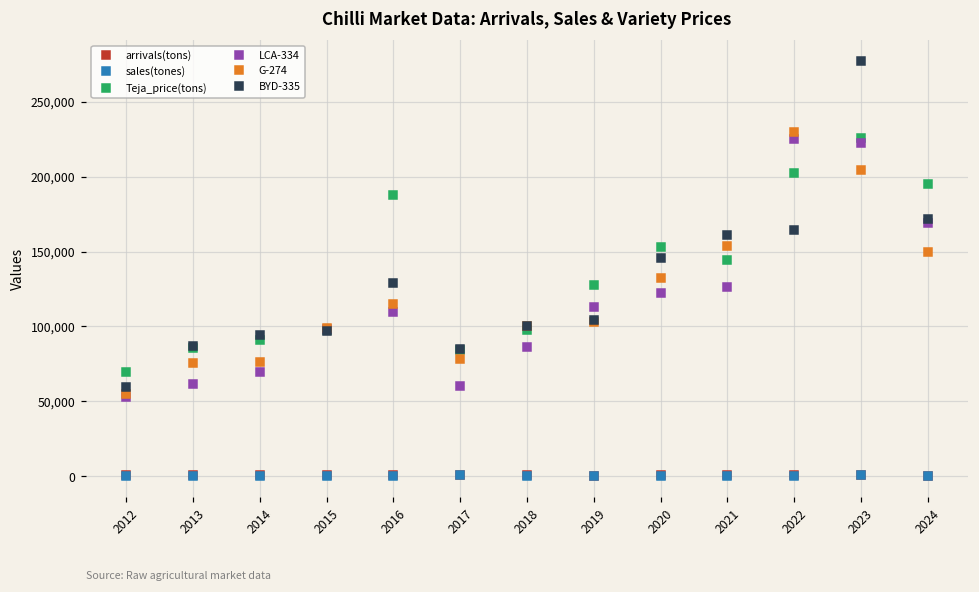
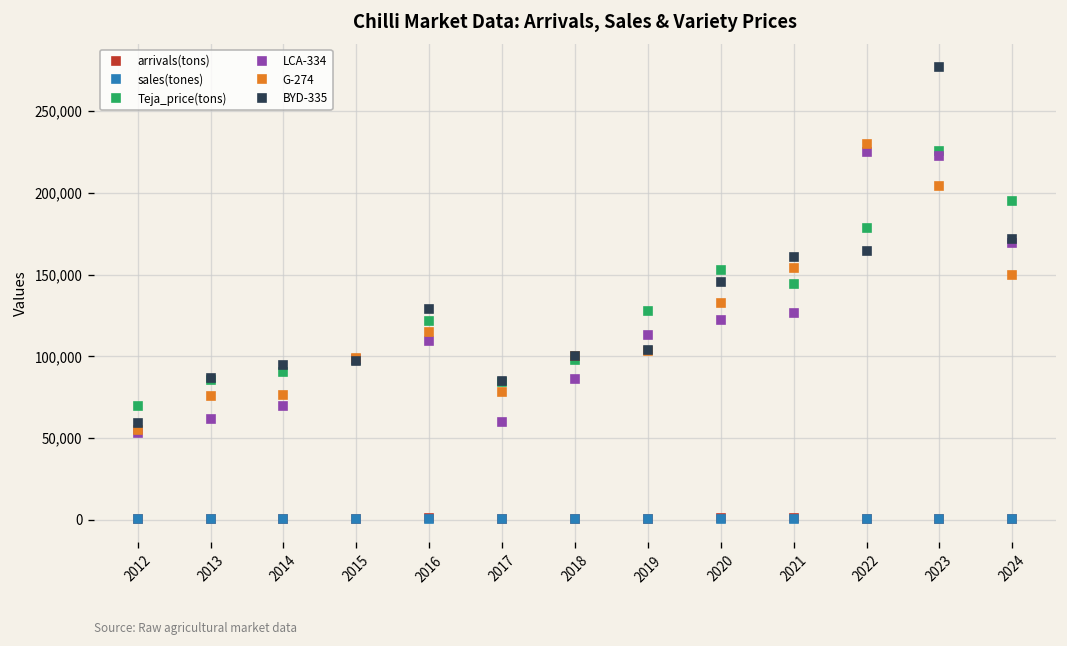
  {
    "Teja_price(tons)": {
      "2012": "70,000",
      "2014": "91,000",
-     "2016": "188,000",
+     "2016": "121,000",
      "2018": "98,000",
      "2019": "128,000",
      "2020": "153,000",
      "2021": "144,000",
-     "2022": "202,000",
+     "2022": "179,000",
      "2023": "226,000",
      "2024": "195,000"
    },
    "LCA-334": {
      "2012": "53,000",
      "2013": "62,000",
      "2014": "69,000",
      "2016": "109,000",
      "2017": "60,000",
      "2018": "86,000",
      "2019": "113,000",
      "2020": "123,000",
      "2021": "127,000",
      "2022": "225,000",
      "2023": "222,000",
      "2024": "169,000"
    },
    "G-274": {
      "2012": "55,000",
      "2013": "76,000",
      "2014": "76,000",
      "2016": "115,000",
      "2017": "78,000",
      "2020": "133,000",
      "2021": "154,000",
      "2022": "230,000",
      "2023": "204,000",
      "2024": "150,000"
    },
    "BYD-335": {
      "2012": "59,000",
      "2014": "94,000",
      "2016": "129,000",
      "2020": "145,000",
      "2021": "161,000",
      "2022": "165,000",
      "2023": "277,000",
      "2024": "172,000"
    }
  }
